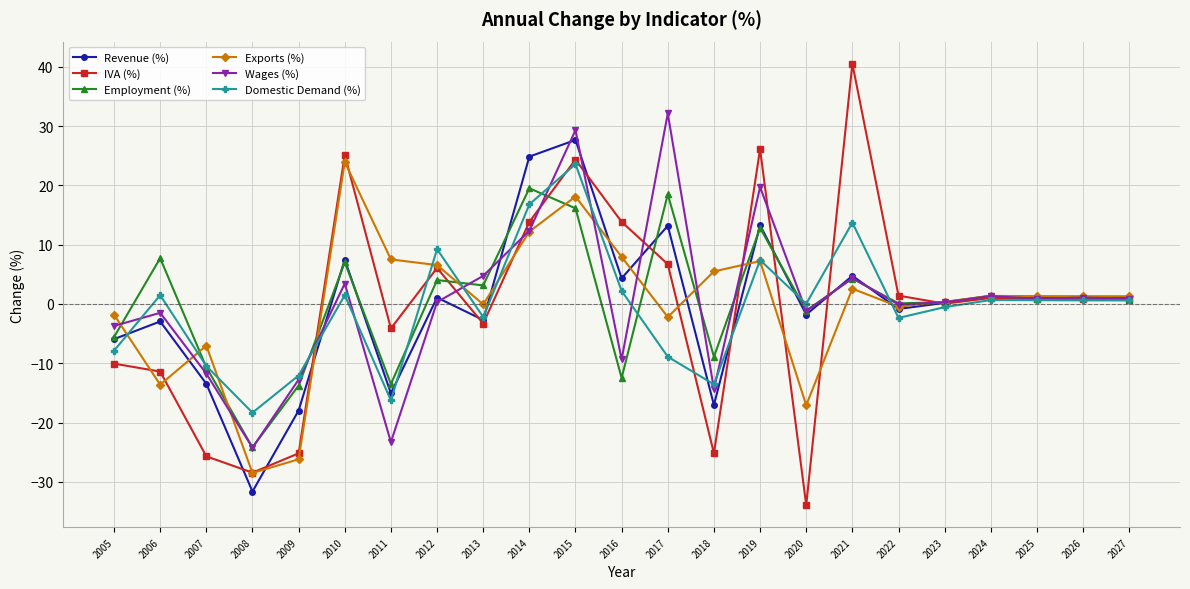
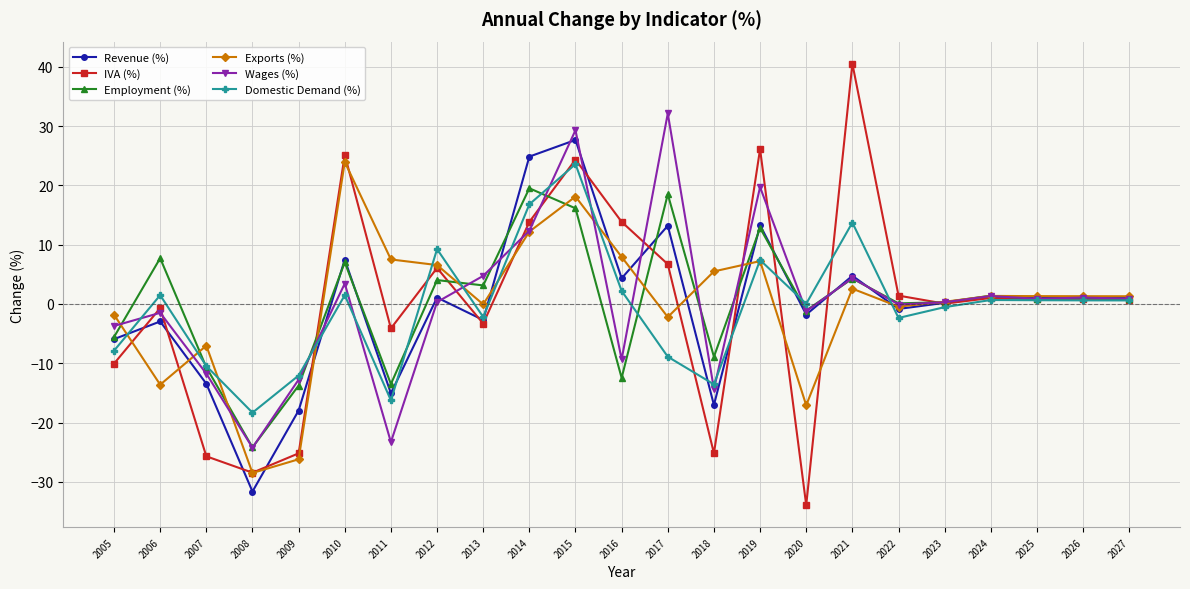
  {
    "Revenue (%)": {
      "2006": -3,
      "2007": -13,
      "2008": -32,
      "2009": -18,
      "2010": 7,
      "2011": -15,
      "2012": 1,
      "2013": -3,
      "2014": 25,
      "2015": 28,
      "2016": 4,
      "2017": 13,
      "2018": -17,
      "2019": 13,
      "2020": -2
    },
    "IVA (%)": {
      "2005": -10,
-     "2006": -11,
+     "2006": -1,
      "2007": -26,
      "2009": -25,
      "2010": 25,
      "2011": -4,
      "2012": 6,
      "2013": -3,
      "2014": 14,
      "2015": 24,
      "2016": 14,
      "2017": 7,
      "2018": -25,
      "2019": 26,
      "2020": -34,
      "2021": 41,
      "2022": 1
    },
    "Employment (%)": {
      "2006": 8,
      "2009": -14,
      "2010": 7,
      "2011": -14,
      "2012": 4,
      "2013": 3,
      "2014": 20,
      "2015": 16,
      "2016": -12,
      "2017": 19,
      "2018": -9,
      "2019": 13
    },
    "Exports (%)": {
      "2005": -2,
      "2006": -14,
      "2007": -7,
      "2009": -26,
      "2010": 24,
      "2011": 8,
      "2012": 7,
      "2013": 0,
      "2015": 18,
      "2016": 8,
      "2017": -2,
      "2018": 5,
      "2020": -17,
      "2021": 3
    },
    "Wages (%)": {
      "2005": -4,
      "2006": -1,
      "2007": -12,
      "2009": -13,
      "2010": 3,
      "2011": -23,
      "2012": 0,
      "2013": 5,
      "2015": 29,
      "2016": -9,
      "2017": 32,
      "2018": -14,
      "2019": 20
    },
    "Domestic Demand (%)": {
      "2005": -8,
      "2006": 1,
      "2008": -18,
      "2009": -12,
      "2010": 1,
      "2011": -16,
      "2012": 9,
      "2013": -2,
      "2014": 17,
      "2015": 24,
      "2016": 2,
      "2017": -9,
      "2018": -14,
      "2020": 0,
      "2021": 14,
      "2022": -2,
      "2023": -1
    }
  }
